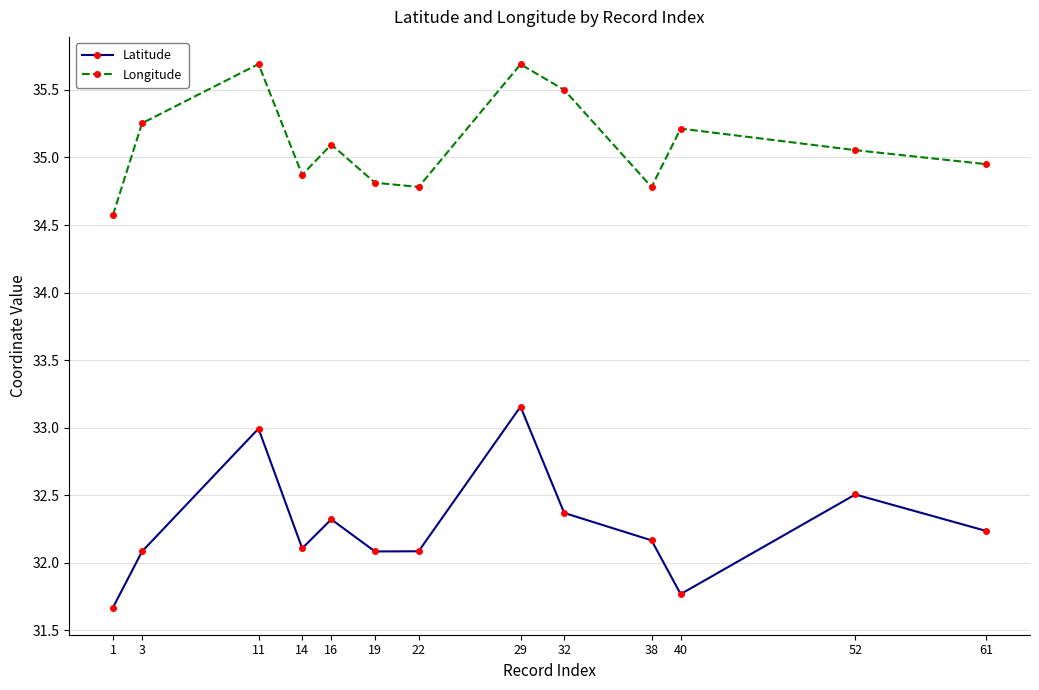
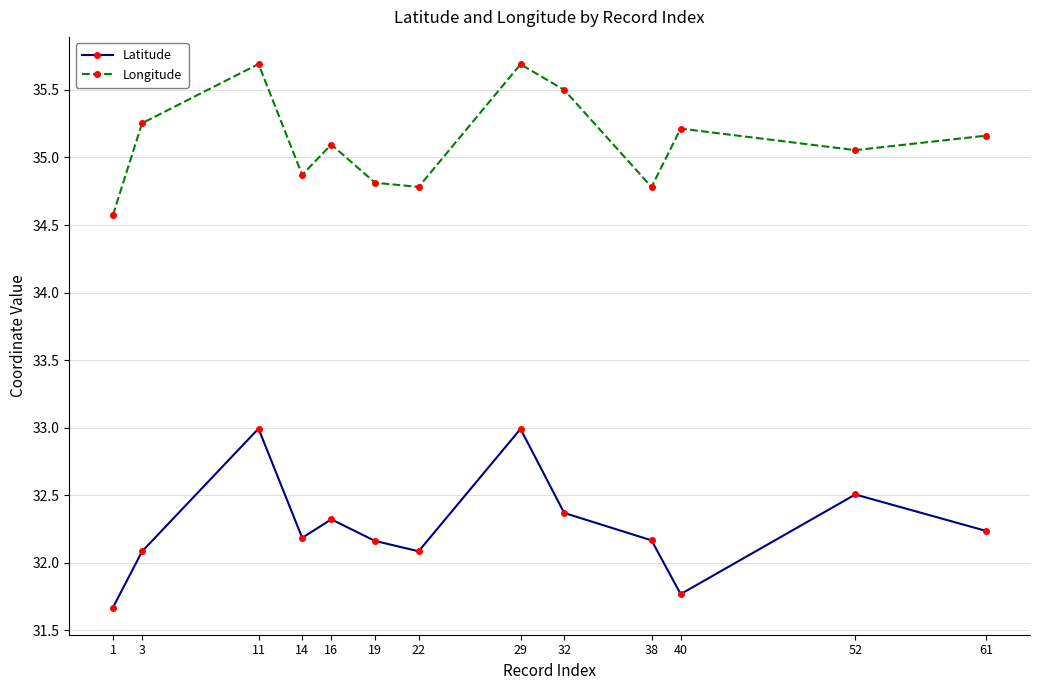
  {
    "Latitude": {
      "1": 31.67,
      "3": 32.08,
      "11": 32.99,
-     "14": 32.11,
+     "14": 32.18,
      "16": 32.32,
-     "19": 32.08,
+     "19": 32.16,
      "22": 32.09,
-     "29": 33.16,
+     "29": 32.99,
      "32": 32.37,
      "38": 32.17,
      "40": 31.77,
      "52": 32.51,
      "61": 32.24
    },
    "Longitude": {
      "1": 34.57,
      "3": 35.25,
      "11": 35.69,
      "14": 34.87,
      "16": 35.10,
      "19": 34.81,
      "22": 34.78,
      "29": 35.69,
      "32": 35.50,
      "38": 34.78,
      "40": 35.21,
      "52": 35.05,
-     "61": 34.95
+     "61": 35.16
    }
  }
